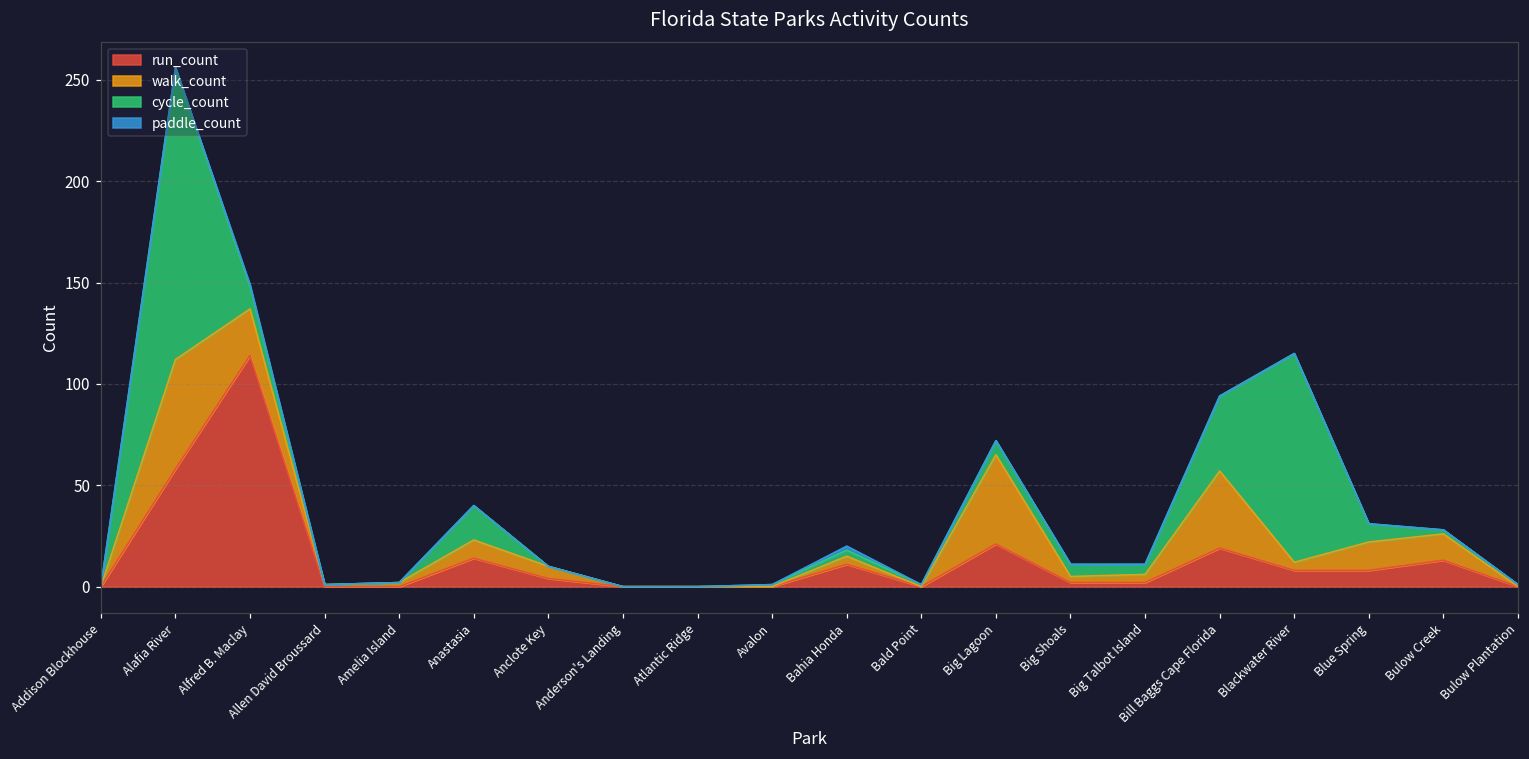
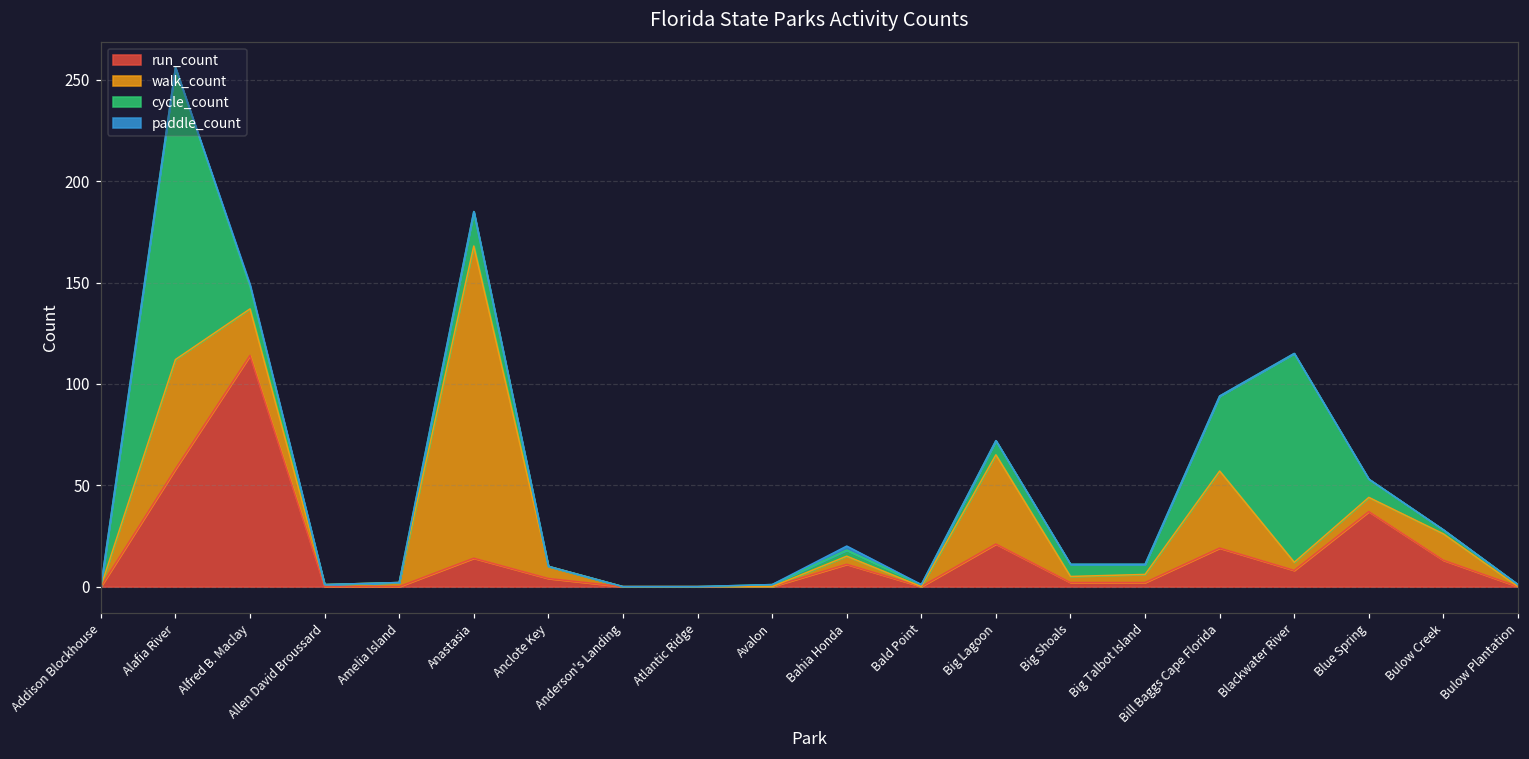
  {
    "run_count": {
      "Alafia River": 58,
      "Alfred B. Maclay": 114,
      "Amelia Island": 0,
      "Anastasia": 14,
      "Anclote Key": 4,
      "Bahia Honda": 11,
      "Big Lagoon": 21,
      "Big Shoals": 2,
      "Big Talbot Island": 2,
      "Bill Baggs Cape Florida": 19,
      "Blackwater River": 8,
-     "Blue Spring": 8,
+     "Blue Spring": 37,
      "Bulow Creek": 13
    },
    "walk_count": {
      "Alafia River": 54,
      "Alfred B. Maclay": 23,
-     "Anastasia": 9,
+     "Anastasia": 154,
      "Bahia Honda": 4,
      "Big Lagoon": 44,
      "Big Shoals": 3,
      "Big Talbot Island": 4,
      "Bill Baggs Cape Florida": 38,
      "Blackwater River": 4,
-     "Blue Spring": 14,
+     "Blue Spring": 7,
      "Bulow Creek": 13
    },
    "cycle_count": {
      "Bahia Honda": 3
    },
    "paddle_count": {
      "Bahia Honda": 2
    }
  }
